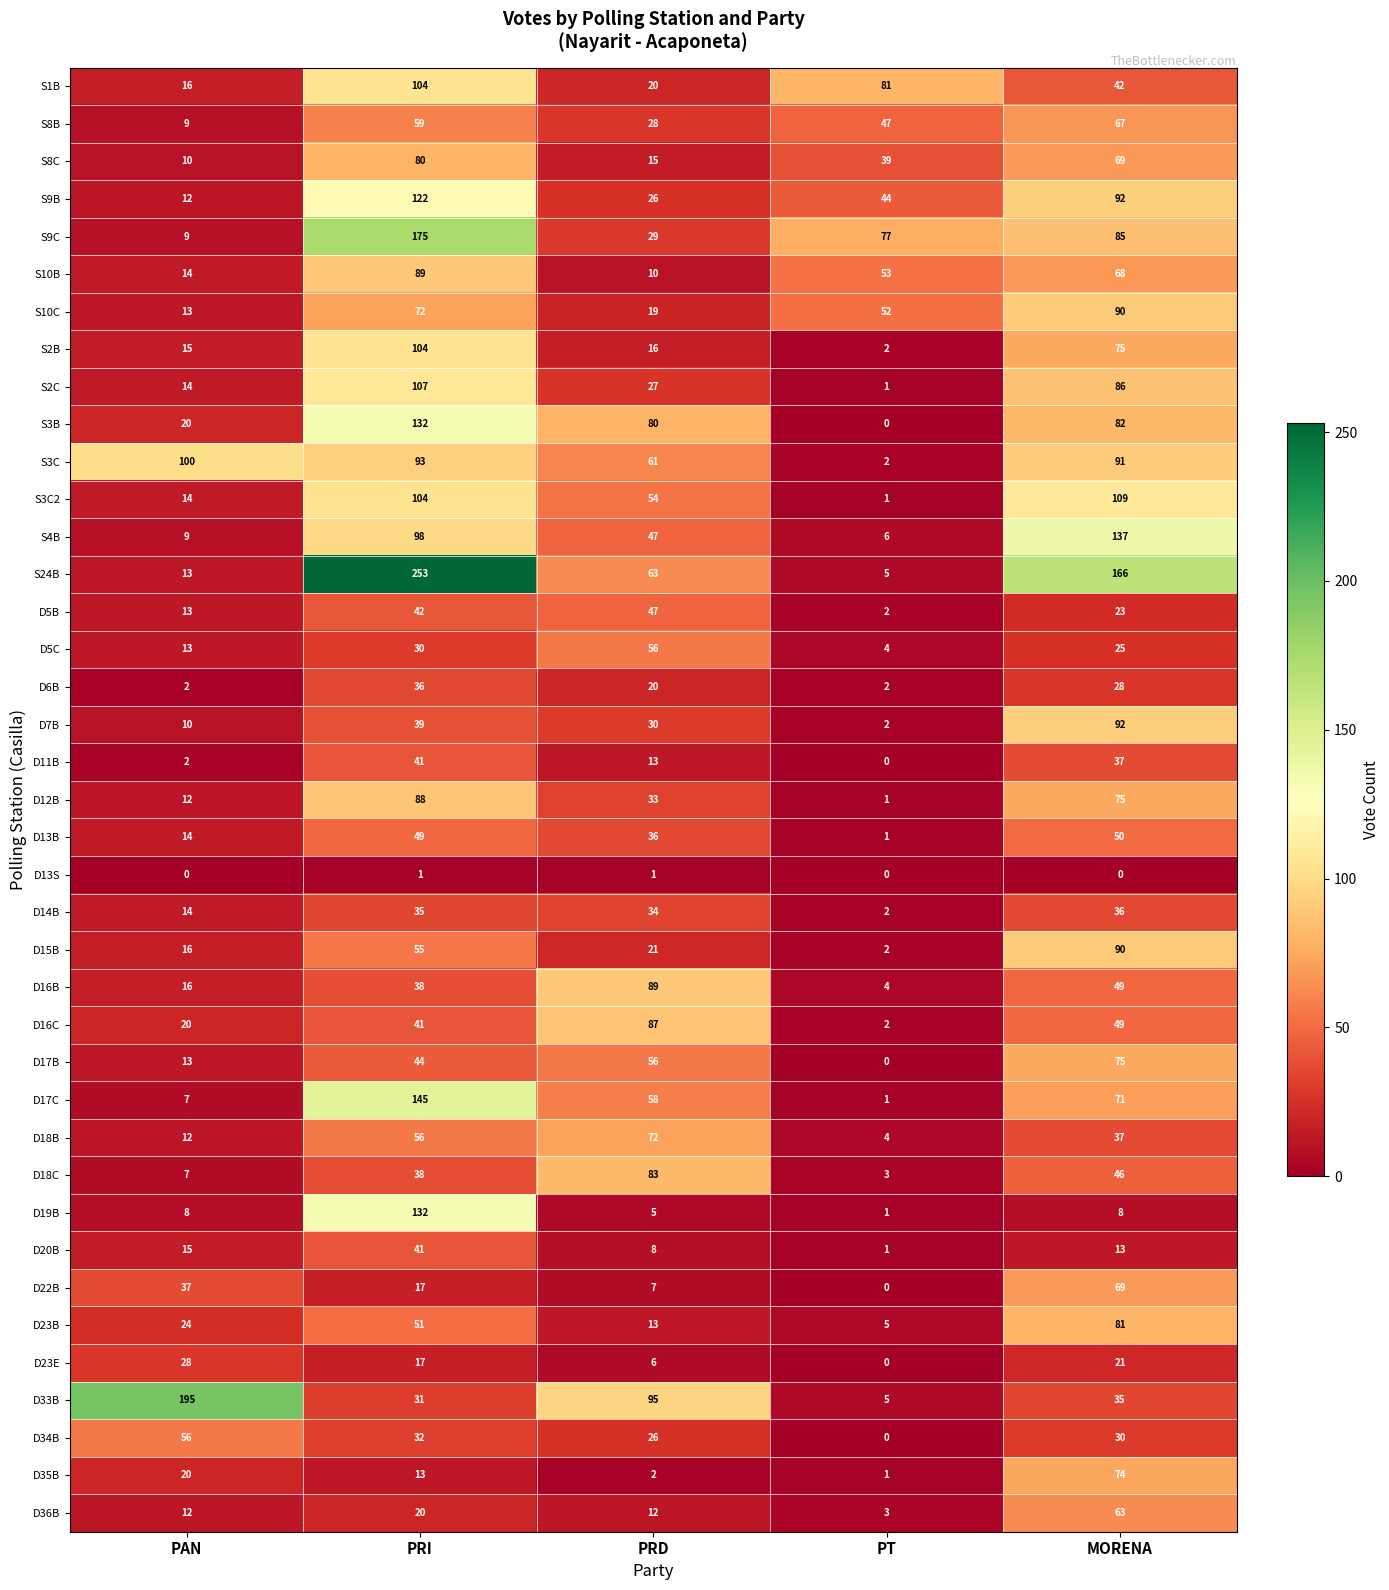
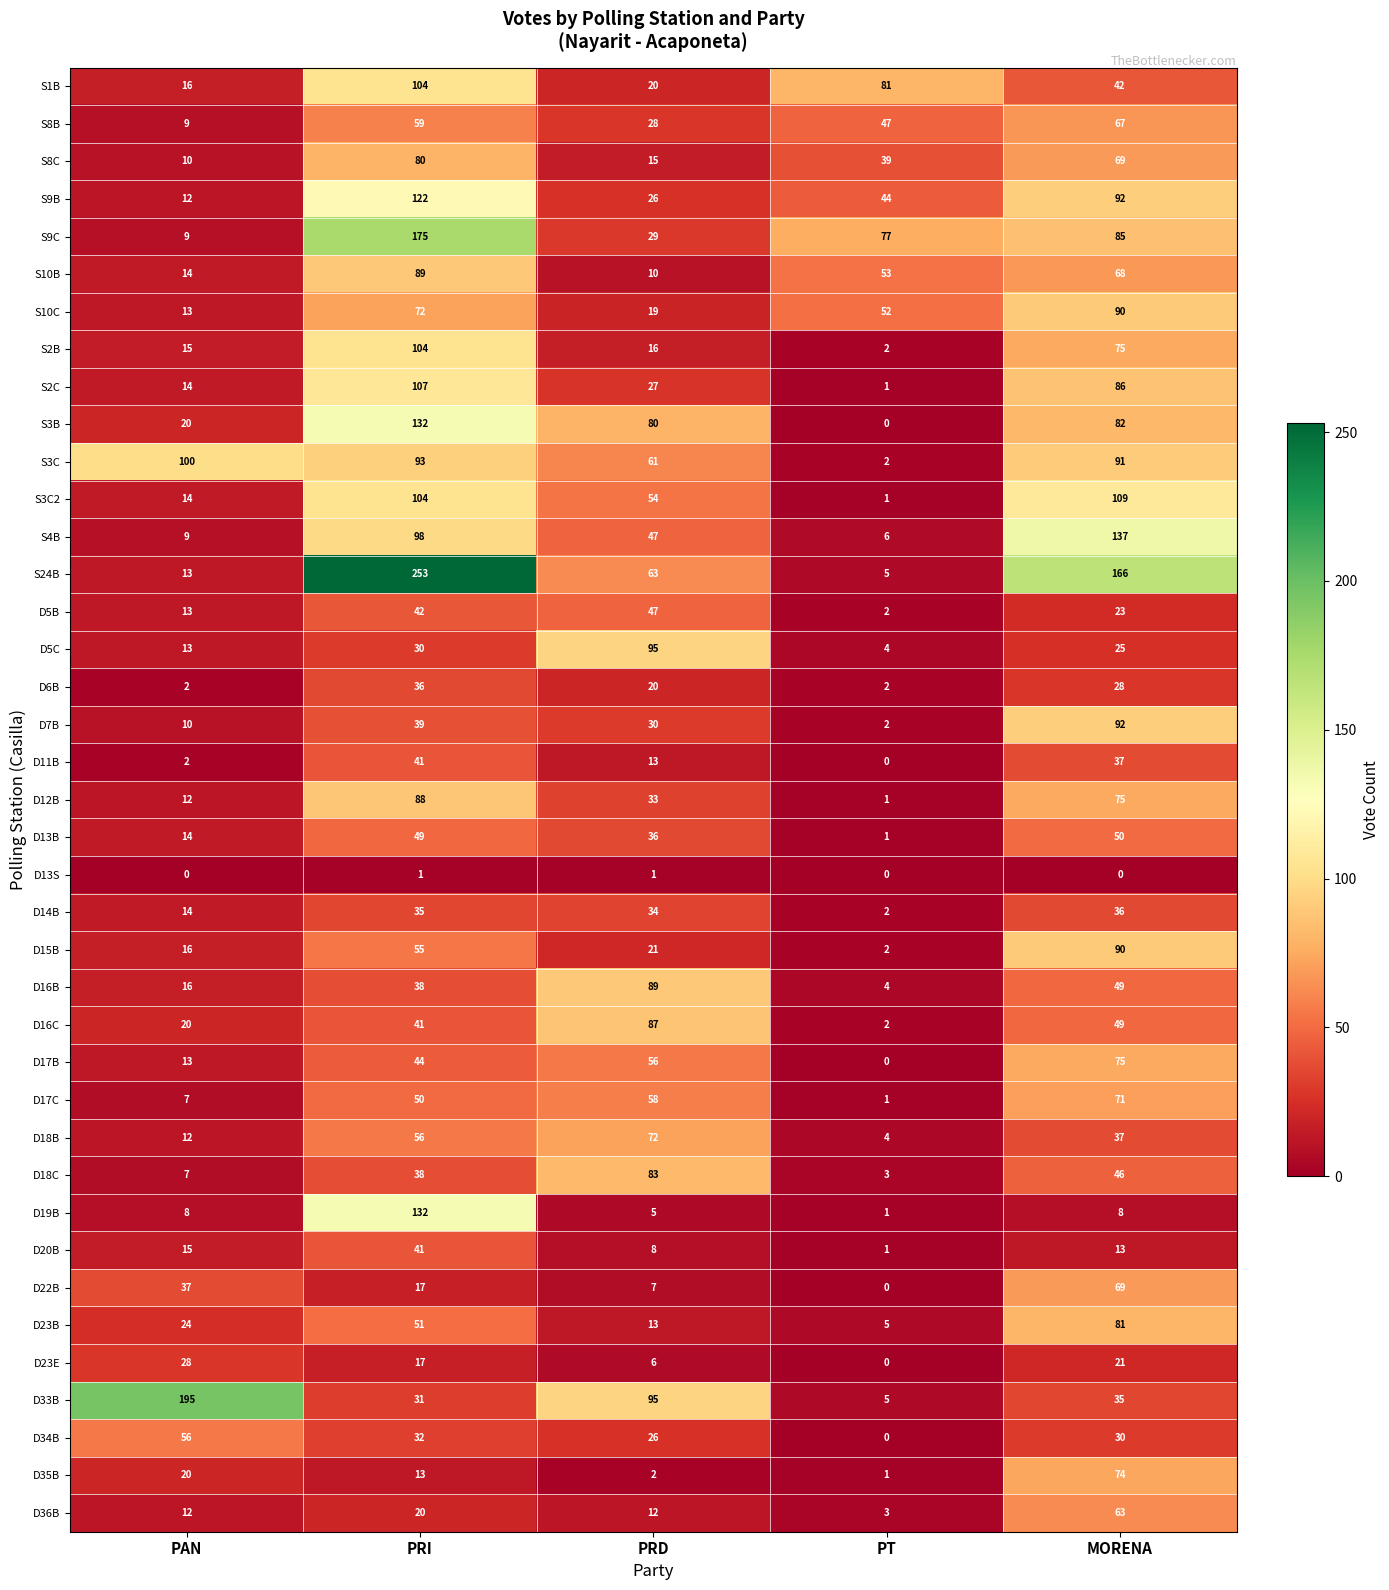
  {
    "S1B": {
      "PAN": 16,
      "PRI": 104,
      "PRD": 20,
      "PT": 81,
      "MORENA": 42
    },
    "S8B": {
      "PAN": 9,
      "PRI": 59,
      "PRD": 28,
      "PT": 47,
      "MORENA": 67
    },
    "S8C": {
      "PAN": 10,
      "PRI": 80,
      "PRD": 15,
      "PT": 39,
      "MORENA": 69
    },
    "S9B": {
      "PAN": 12,
      "PRI": 122,
      "PRD": 26,
      "PT": 44,
      "MORENA": 92
    },
    "S9C": {
      "PAN": 9,
      "PRI": 175,
      "PRD": 29,
      "PT": 77,
      "MORENA": 85
    },
    "S10B": {
      "PAN": 14,
      "PRI": 89,
      "PRD": 10,
      "PT": 53,
      "MORENA": 68
    },
    "S10C": {
      "PAN": 13,
      "PRI": 72,
      "PRD": 19,
      "PT": 52,
      "MORENA": 90
    },
    "S2B": {
      "PAN": 15,
      "PRI": 104,
      "PRD": 16,
      "PT": 2,
      "MORENA": 75
    },
    "S2C": {
      "PAN": 14,
      "PRI": 107,
      "PRD": 27,
      "PT": 1,
      "MORENA": 86
    },
    "S3B": {
      "PAN": 20,
      "PRI": 132,
      "PRD": 80,
      "PT": 0,
      "MORENA": 82
    },
    "S3C": {
      "PAN": 100,
      "PRI": 93,
      "PRD": 61,
      "PT": 2,
      "MORENA": 91
    },
    "S3C2": {
      "PAN": 14,
      "PRI": 104,
      "PRD": 54,
      "PT": 1,
      "MORENA": 109
    },
    "S4B": {
      "PAN": 9,
      "PRI": 98,
      "PRD": 47,
      "PT": 6,
      "MORENA": 137
    },
    "S24B": {
      "PAN": 13,
      "PRI": 253,
      "PRD": 63,
      "PT": 5,
      "MORENA": 166
    },
    "D5B": {
      "PAN": 13,
      "PRI": 42,
      "PRD": 47,
      "PT": 2,
      "MORENA": 23
    },
    "D5C": {
      "PAN": 13,
      "PRI": 30,
-     "PRD": 56,
+     "PRD": 95,
      "PT": 4,
      "MORENA": 25
    },
    "D6B": {
      "PAN": 2,
      "PRI": 36,
      "PRD": 20,
      "PT": 2,
      "MORENA": 28
    },
    "D7B": {
      "PAN": 10,
      "PRI": 39,
      "PRD": 30,
      "PT": 2,
      "MORENA": 92
    },
    "D11B": {
      "PAN": 2,
      "PRI": 41,
      "PRD": 13,
      "PT": 0,
      "MORENA": 37
    },
    "D12B": {
      "PAN": 12,
      "PRI": 88,
      "PRD": 33,
      "PT": 1,
      "MORENA": 75
    },
    "D13B": {
      "PAN": 14,
      "PRI": 49,
      "PRD": 36,
      "PT": 1,
      "MORENA": 50
    },
    "D13S": {
      "PAN": 0,
      "PRI": 1,
      "PRD": 1,
      "PT": 0,
      "MORENA": 0
    },
    "D14B": {
      "PAN": 14,
      "PRI": 35,
      "PRD": 34,
      "PT": 2,
      "MORENA": 36
    },
    "D15B": {
      "PAN": 16,
      "PRI": 55,
      "PRD": 21,
      "PT": 2,
      "MORENA": 90
    },
    "D16B": {
      "PAN": 16,
      "PRI": 38,
      "PRD": 89,
      "PT": 4,
      "MORENA": 49
    },
    "D16C": {
      "PAN": 20,
      "PRI": 41,
      "PRD": 87,
      "PT": 2,
      "MORENA": 49
    },
    "D17B": {
      "PAN": 13,
      "PRI": 44,
      "PRD": 56,
      "PT": 0,
      "MORENA": 75
    },
    "D17C": {
      "PAN": 7,
-     "PRI": 145,
+     "PRI": 50,
      "PRD": 58,
      "PT": 1,
      "MORENA": 71
    },
    "D18B": {
      "PAN": 12,
      "PRI": 56,
      "PRD": 72,
      "PT": 4,
      "MORENA": 37
    },
    "D18C": {
      "PAN": 7,
      "PRI": 38,
      "PRD": 83,
      "PT": 3,
      "MORENA": 46
    },
    "D19B": {
      "PAN": 8,
      "PRI": 132,
      "PRD": 5,
      "PT": 1,
      "MORENA": 8
    },
    "D20B": {
      "PAN": 15,
      "PRI": 41,
      "PRD": 8,
      "PT": 1,
      "MORENA": 13
    },
    "D22B": {
      "PAN": 37,
      "PRI": 17,
      "PRD": 7,
      "PT": 0,
      "MORENA": 69
    },
    "D23B": {
      "PAN": 24,
      "PRI": 51,
      "PRD": 13,
      "PT": 5,
      "MORENA": 81
    },
    "D23E": {
      "PAN": 28,
      "PRI": 17,
      "PRD": 6,
      "PT": 0,
      "MORENA": 21
    },
    "D33B": {
      "PAN": 195,
      "PRI": 31,
      "PRD": 95,
      "PT": 5,
      "MORENA": 35
    },
    "D34B": {
      "PAN": 56,
      "PRI": 32,
      "PRD": 26,
      "PT": 0,
      "MORENA": 30
    },
    "D35B": {
      "PAN": 20,
      "PRI": 13,
      "PRD": 2,
      "PT": 1,
      "MORENA": 74
    },
    "D36B": {
      "PAN": 12,
      "PRI": 20,
      "PRD": 12,
      "PT": 3,
      "MORENA": 63
    }
  }
